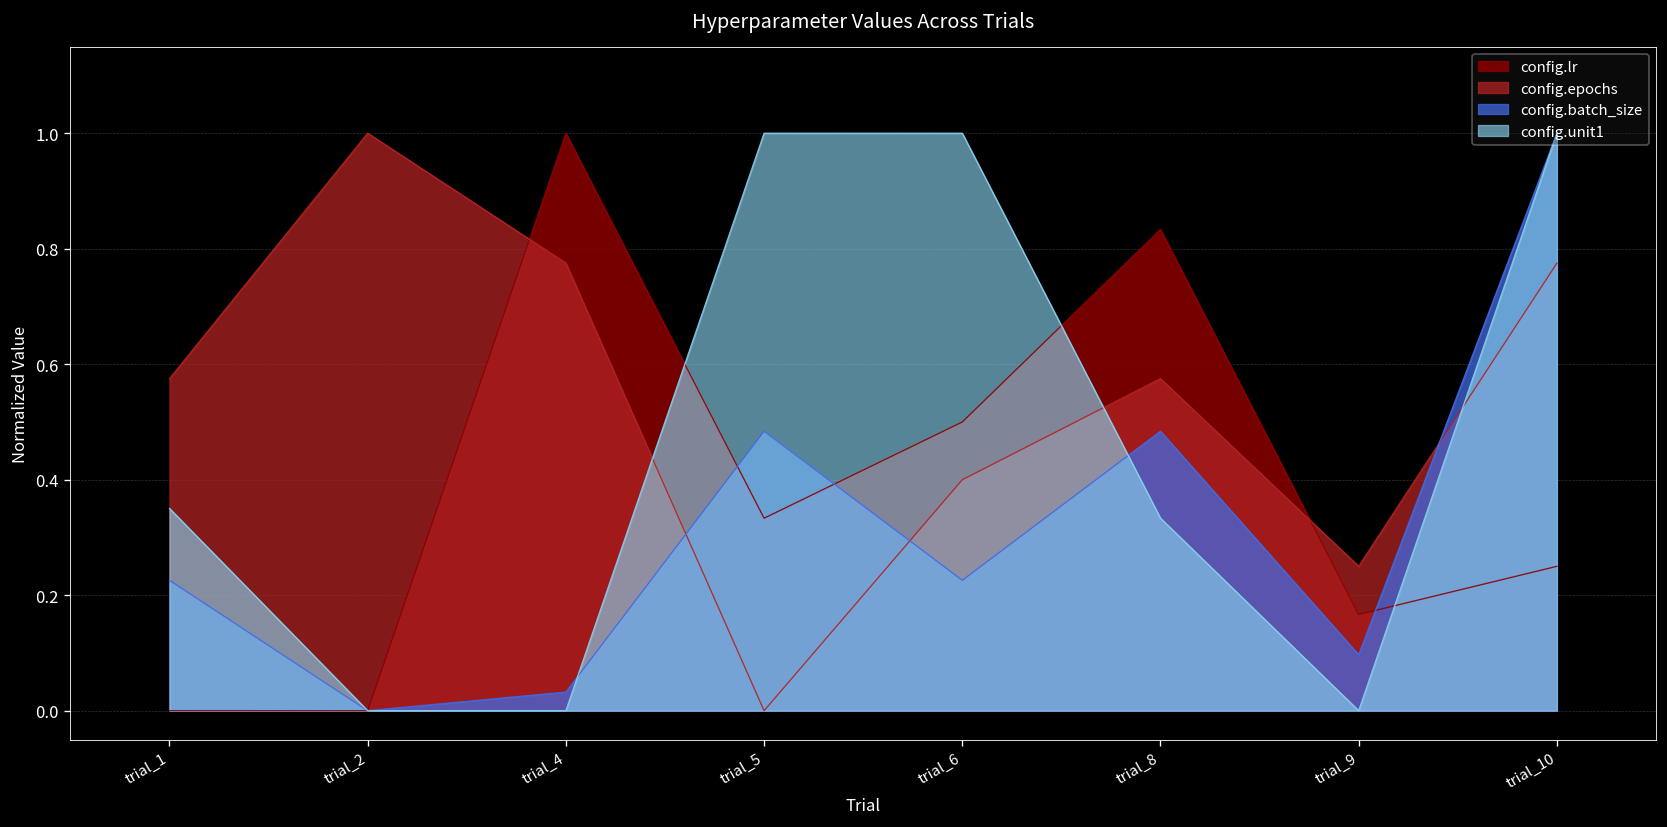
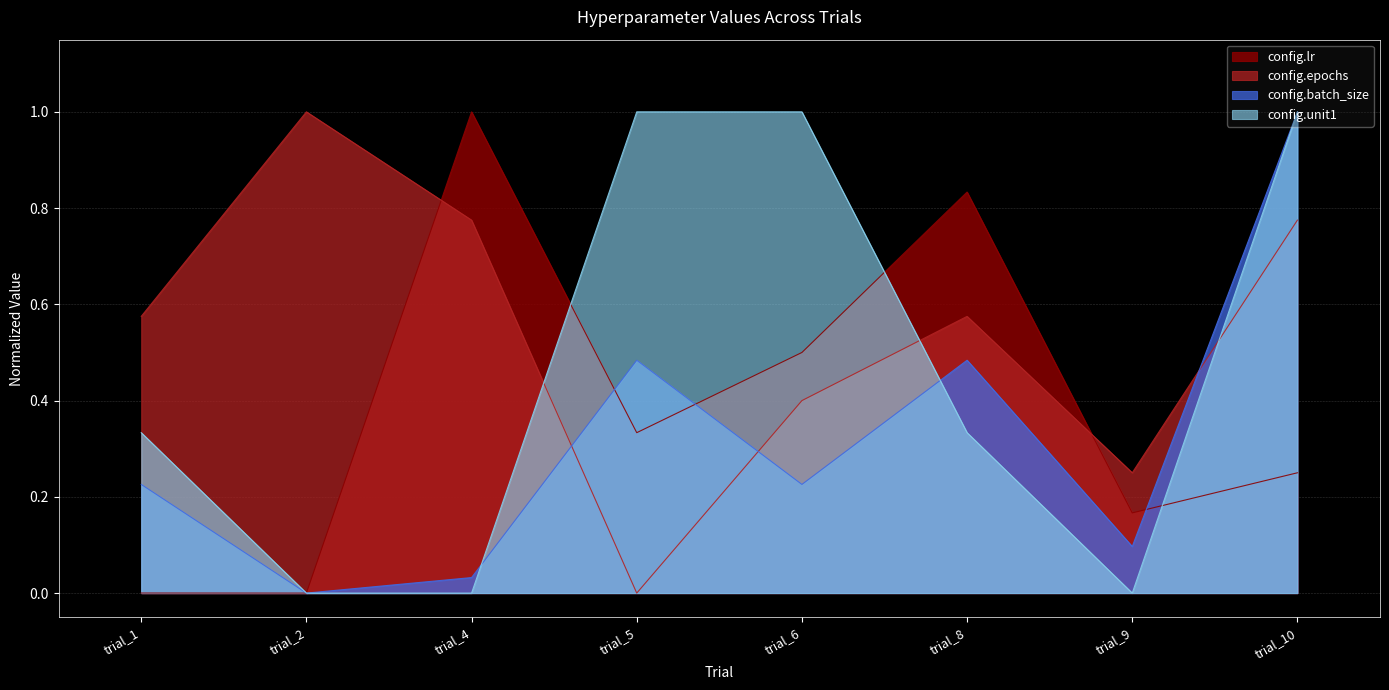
  {
    "config.batch_size": {
      "trial_1": 0.23,
      "trial_4": 0.03,
      "trial_5": 0.48,
      "trial_6": 0.23,
      "trial_8": 0.48,
      "trial_9": 0.10
    },
    "config.unit1": {
-     "trial_1": 0.35,
+     "trial_1": 0.33,
      "trial_4": 0.00,
      "trial_5": 1.00,
      "trial_6": 1.00,
      "trial_8": 0.33,
      "trial_9": 0.00
    }
  }
